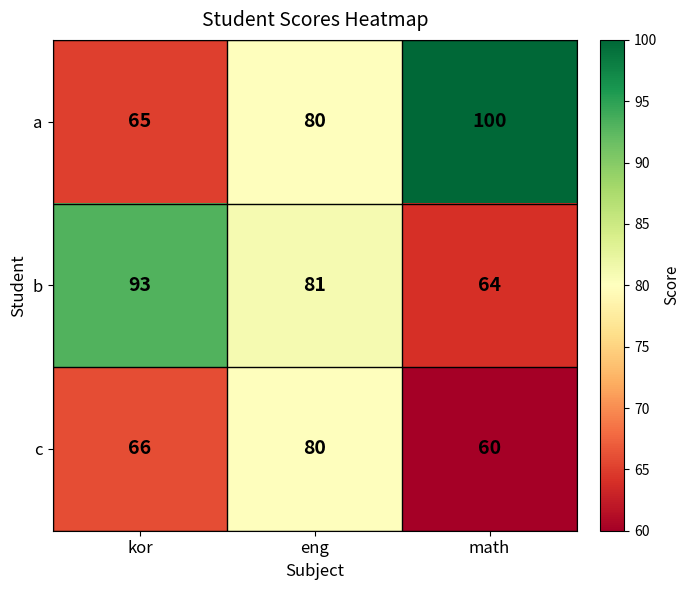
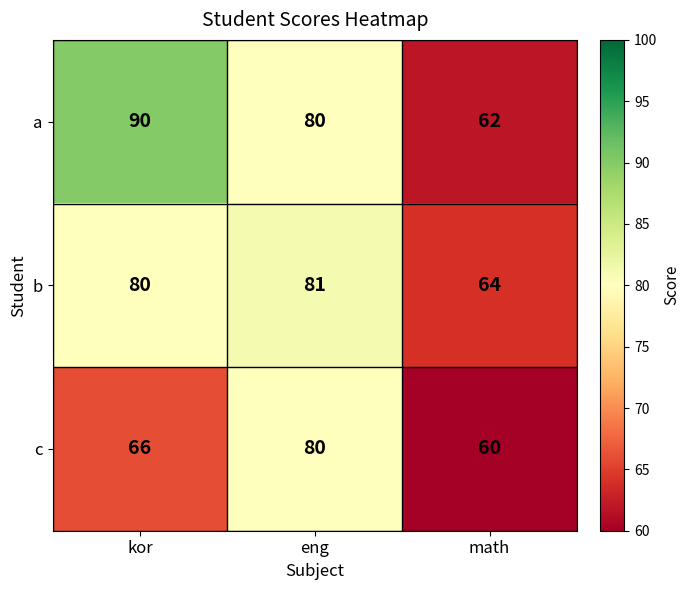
  {
    "a": {
-     "kor": 65,
+     "kor": 90,
      "eng": 80,
-     "math": 100
+     "math": 62
    },
    "b": {
-     "kor": 93,
+     "kor": 80,
      "eng": 81,
      "math": 64
    },
    "c": {
      "kor": 66,
      "eng": 80,
      "math": 60
    }
  }
